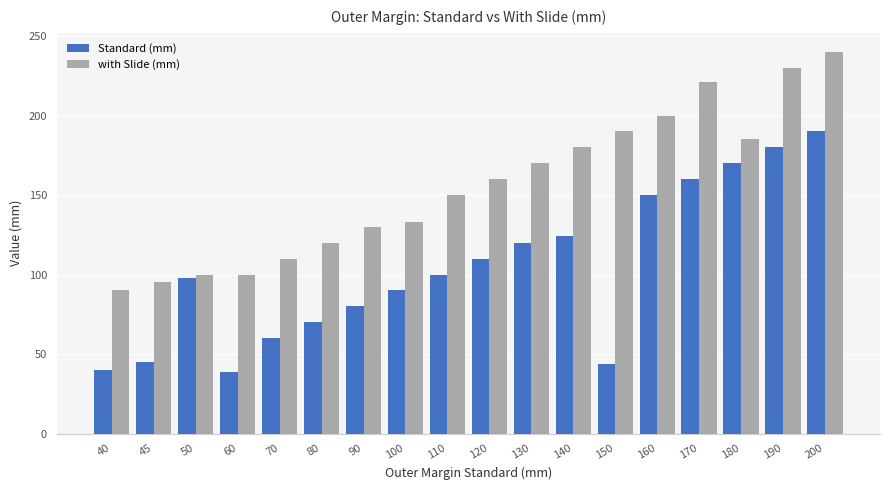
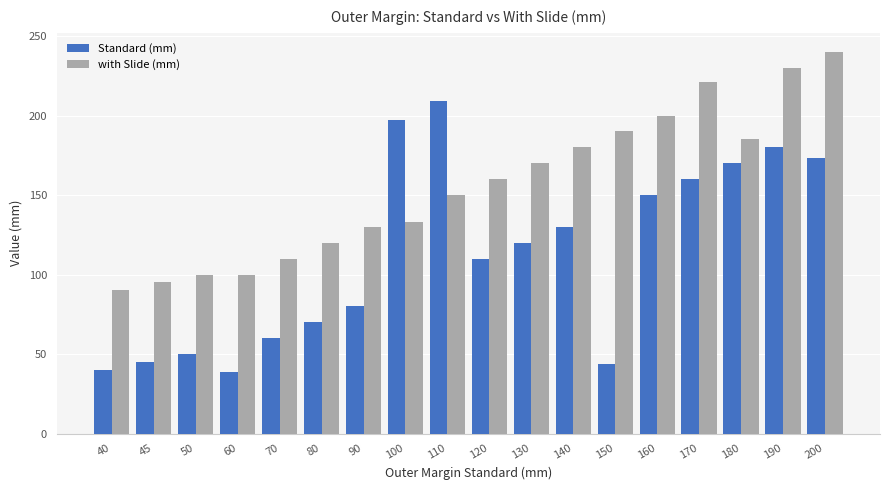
  {
    "Standard (mm)": {
      "40": 40,
      "45": 45,
-     "50": 98,
+     "50": 50,
      "60": 39,
      "70": 60,
      "80": 70,
      "90": 80,
-     "100": 90,
-     "110": 100,
+     "100": 197,
+     "110": 209,
      "120": 110,
      "130": 120,
-     "140": 124,
+     "140": 130,
      "150": 44,
      "160": 150,
      "170": 160,
      "180": 170,
      "190": 180,
-     "200": 190
+     "200": 173
    },
    "with Slide (mm)": {
      "40": 90,
      "45": 95,
      "50": 100,
      "60": 100,
      "70": 110,
      "80": 120,
      "90": 130,
      "100": 133,
      "110": 150,
      "120": 160,
      "130": 170,
      "140": 180,
      "150": 190,
      "160": 200,
      "170": 221,
      "180": 185,
      "190": 230,
      "200": 240
    }
  }
